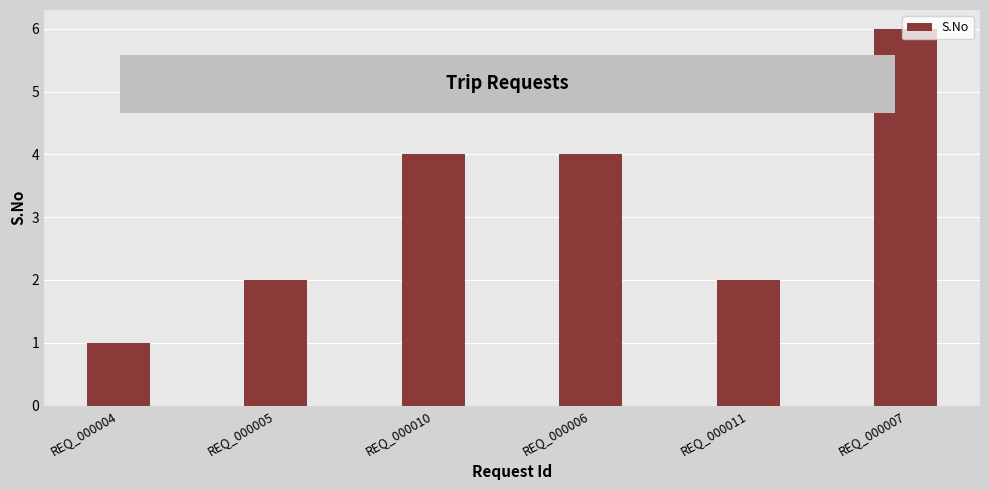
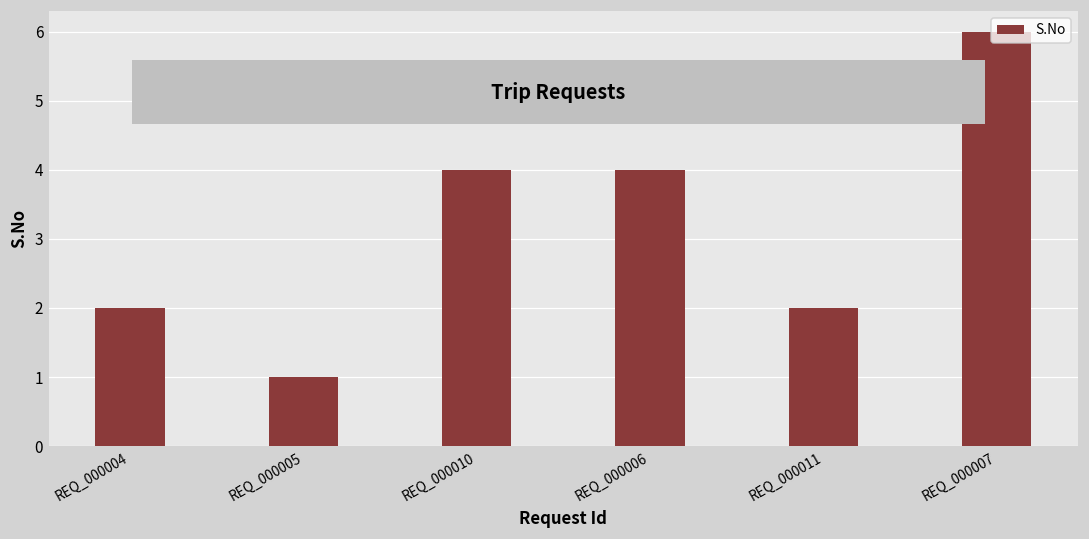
  {
-   "REQ_000004": 1,
-   "REQ_000005": 2,
+   "REQ_000004": 2,
+   "REQ_000005": 1,
    "REQ_000010": 4,
    "REQ_000006": 4,
    "REQ_000011": 2
  }
